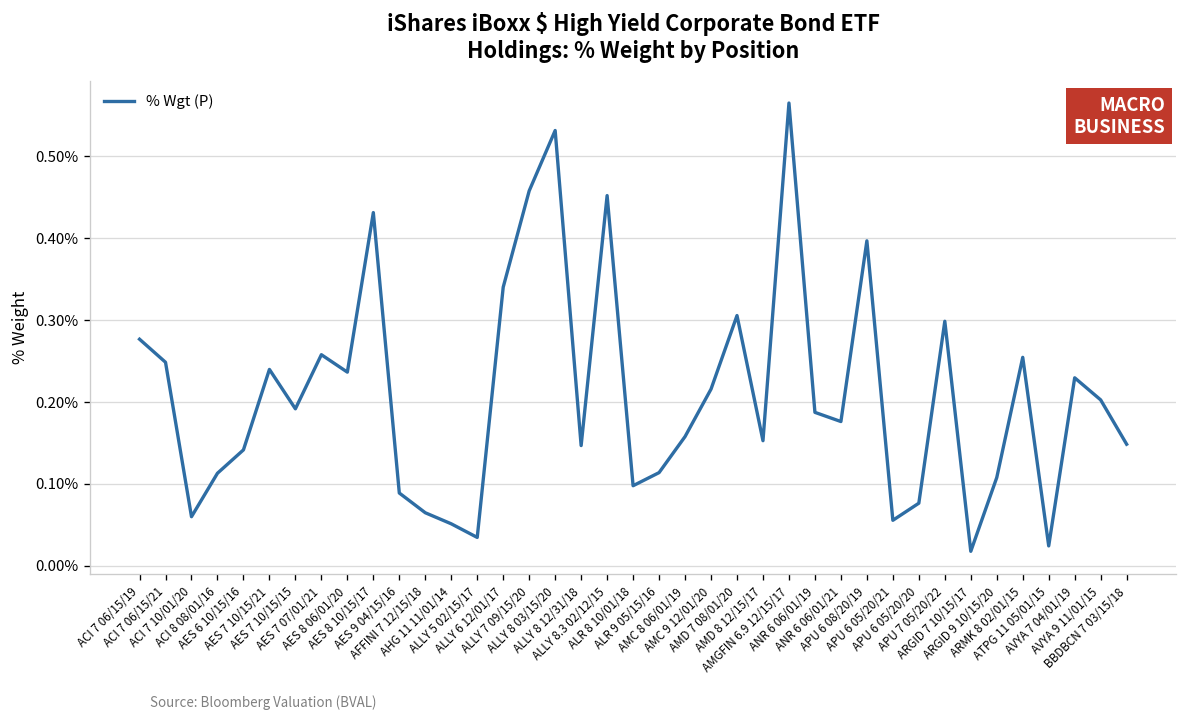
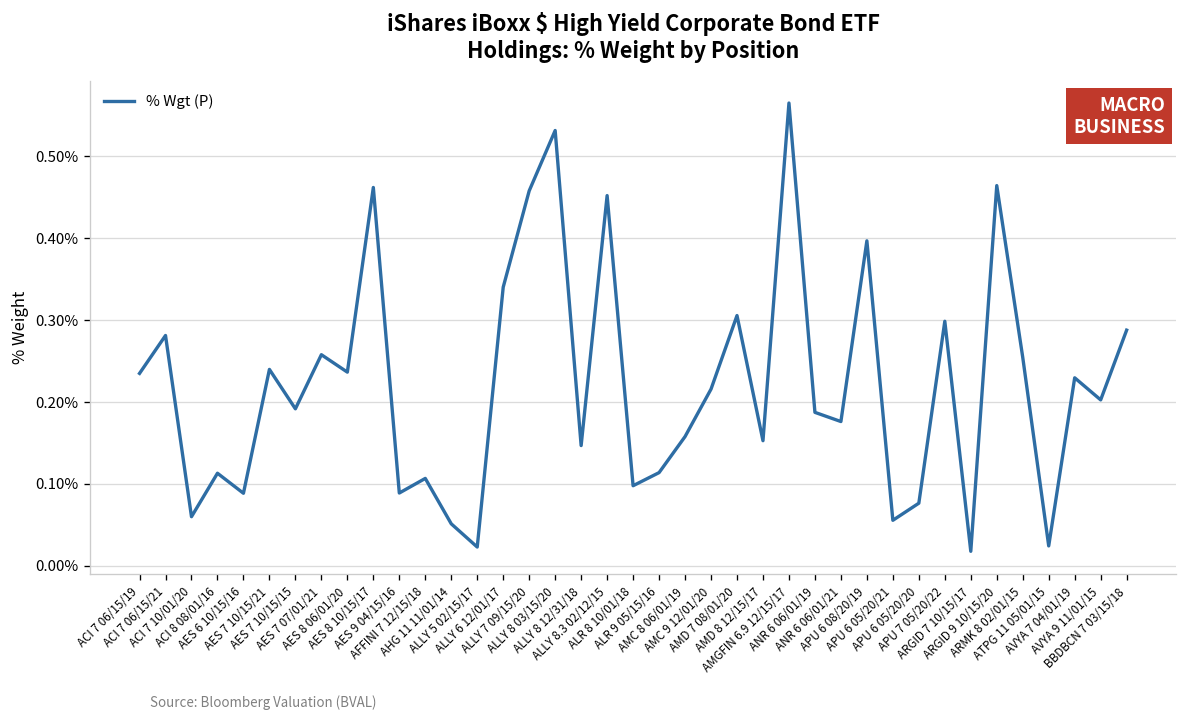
  {
-   "ACI 7 06/15/19": "0.28%",
-   "ACI 7 06/15/21": "0.25%",
+   "ACI 7 06/15/19": "0.23%",
+   "ACI 7 06/15/21": "0.28%",
    "ACI 7 10/01/20": "0.06%",
    "ACI 8 08/01/16": "0.11%",
-   "AES 6 10/15/16": "0.14%",
+   "AES 6 10/15/16": "0.09%",
    "AES 7 10/15/21": "0.24%",
    "AES 7 10/15/15": "0.19%",
    "AES 7 07/01/21": "0.26%",
    "AES 8 06/01/20": "0.24%",
-   "AES 8 10/15/17": "0.43%",
+   "AES 8 10/15/17": "0.46%",
    "AES 9 04/15/16": "0.09%",
-   "AFFINI 7 12/15/18": "0.06%",
+   "AFFINI 7 12/15/18": "0.11%",
    "AHG 11 11/01/14": "0.05%",
-   "ALLY 5 02/15/17": "0.03%",
+   "ALLY 5 02/15/17": "0.02%",
    "ALLY 6 12/01/17": "0.34%",
    "ALLY 7 09/15/20": "0.46%",
    "ALLY 8 03/15/20": "0.53%",
    "ALLY 8 12/31/18": "0.15%",
    "ALLY 8.3 02/12/15": "0.45%",
    "ALR 8 10/01/18": "0.10%",
    "ALR 9 05/15/16": "0.11%",
    "AMC 8 06/01/19": "0.16%",
    "AMC 9 12/01/20": "0.22%",
    "AMD 7 08/01/20": "0.31%",
    "AMD 8 12/15/17": "0.15%",
    "AMGFIN 6.9 12/15/17": "0.56%",
    "ANR 6 06/01/19": "0.19%",
    "ANR 6 06/01/21": "0.18%",
    "APU 6 08/20/19": "0.40%",
    "APU 6 05/20/21": "0.06%",
    "APU 6 05/20/20": "0.08%",
    "APU 7 05/20/22": "0.30%",
    "ARGID 7 10/15/17": "0.02%",
-   "ARGID 9 10/15/20": "0.11%",
+   "ARGID 9 10/15/20": "0.46%",
    "ARMK 8 02/01/15": "0.25%",
    "ATPG 11 05/01/15": "0.02%",
    "AVYA 7 04/01/19": "0.23%",
    "AVYA 9 11/01/15": "0.20%",
-   "BBDBCN 7 03/15/18": "0.15%"
+   "BBDBCN 7 03/15/18": "0.29%"
  }
